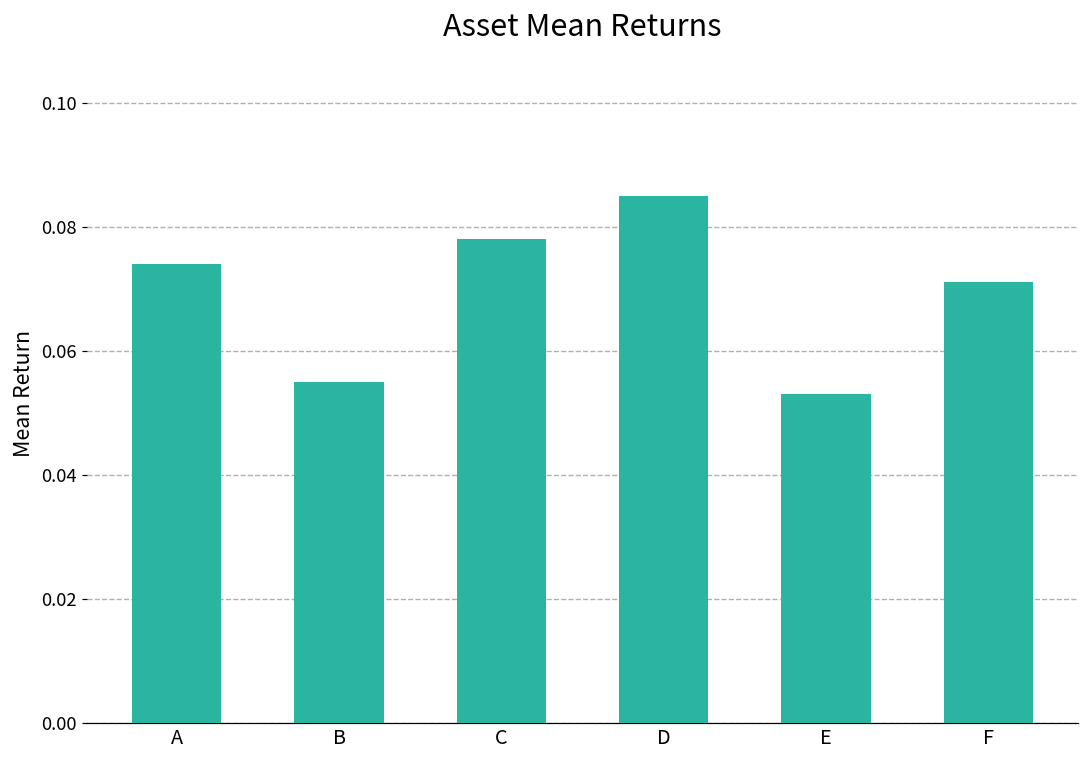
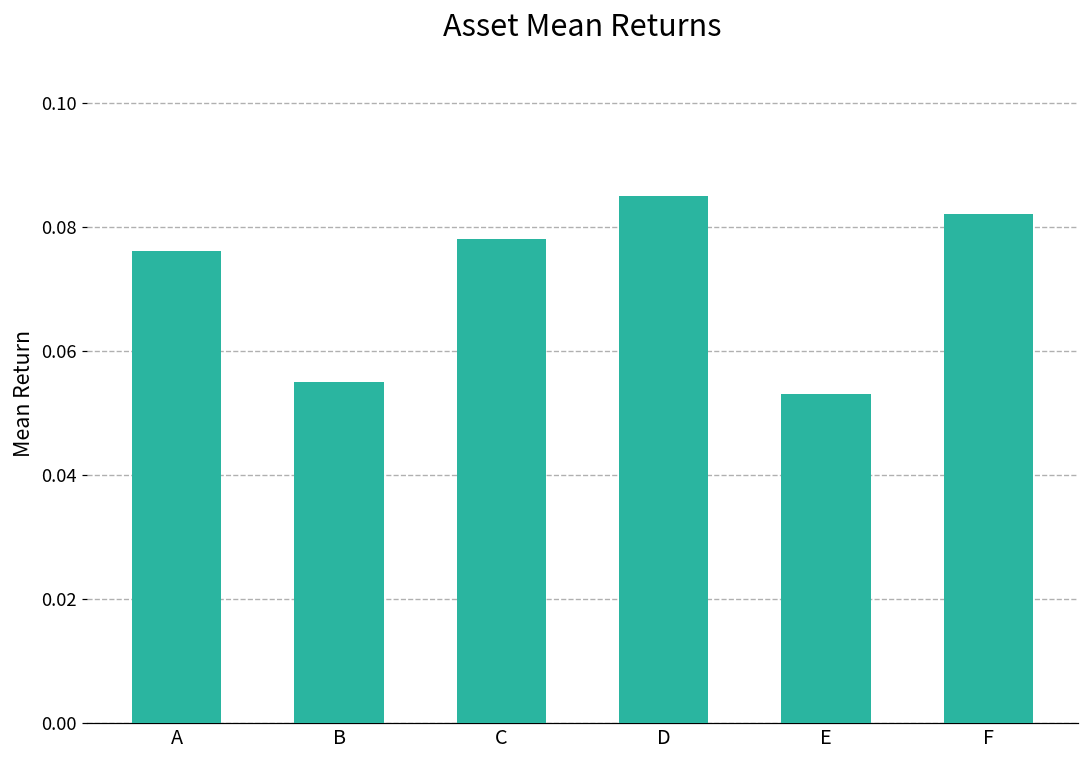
  {
-   "A": 0.074,
+   "A": 0.076,
    "B": 0.055,
    "C": 0.078,
    "D": 0.085,
    "E": 0.053,
-   "F": 0.071
+   "F": 0.082
  }
